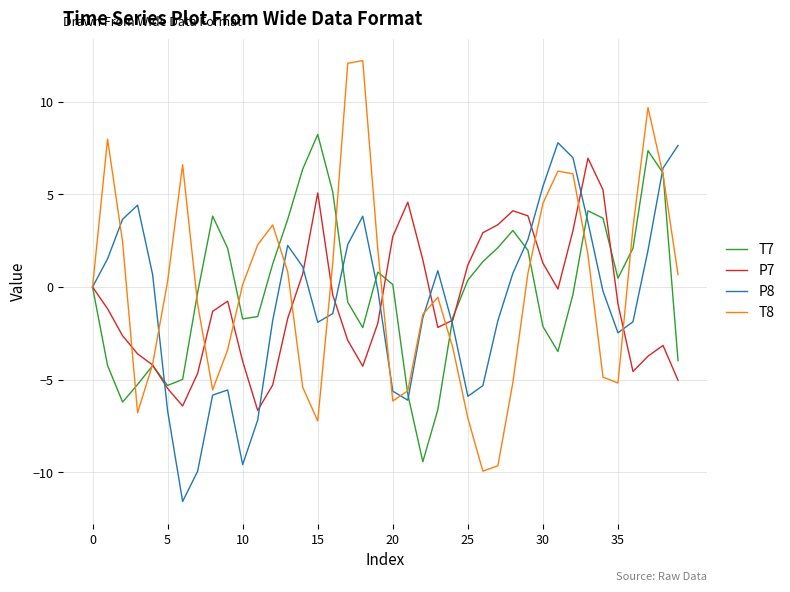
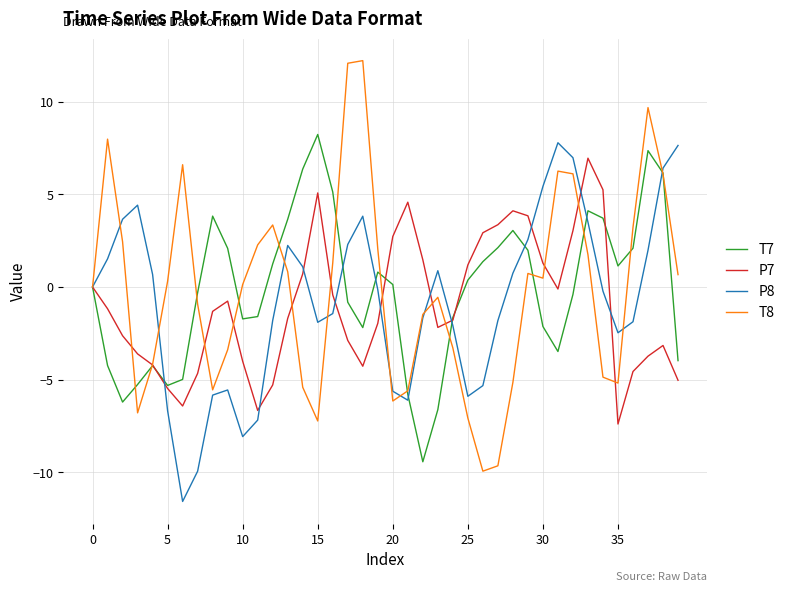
  {
    "T7": {
      "5": -5.3,
      "10": -1.7,
      "15": 8.2,
      "20": 0.1,
      "25": 0.4,
      "30": -2.1,
-     "35": 0.5
+     "35": 1.1
    },
    "P7": {
      "5": -5.5,
      "10": -4.0,
      "15": 5.1,
      "20": 2.7,
      "25": 1.2,
      "30": 1.3,
-     "35": -0.9
+     "35": -7.4
    },
    "P8": {
      "5": -6.7,
-     "10": -9.6,
+     "10": -8.1,
      "15": -1.9,
      "20": -5.6,
      "25": -5.9,
      "30": 5.4,
      "35": -2.5
    },
    "T8": {
      "5": 0.3,
      "10": 0.1,
      "15": -7.2,
      "20": -6.2,
      "25": -7.1,
-     "30": 4.5,
+     "30": 0.5,
      "35": -5.2
    }
  }
